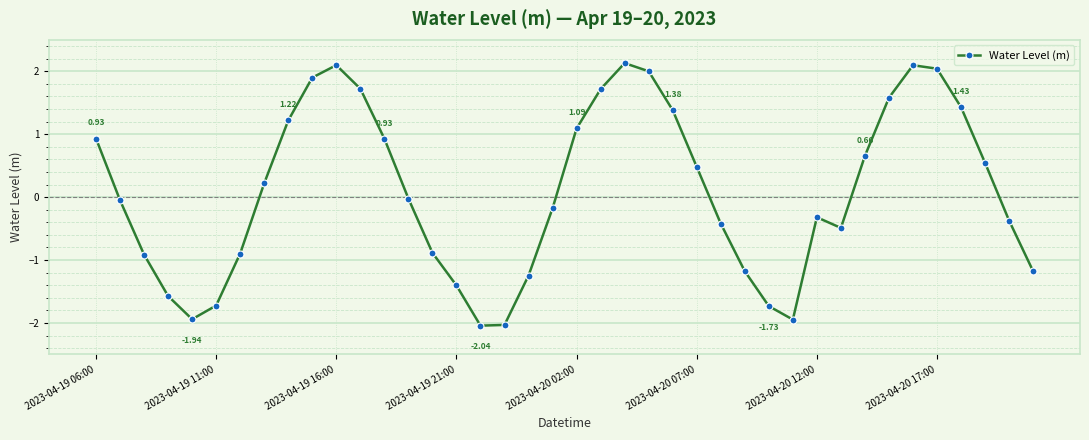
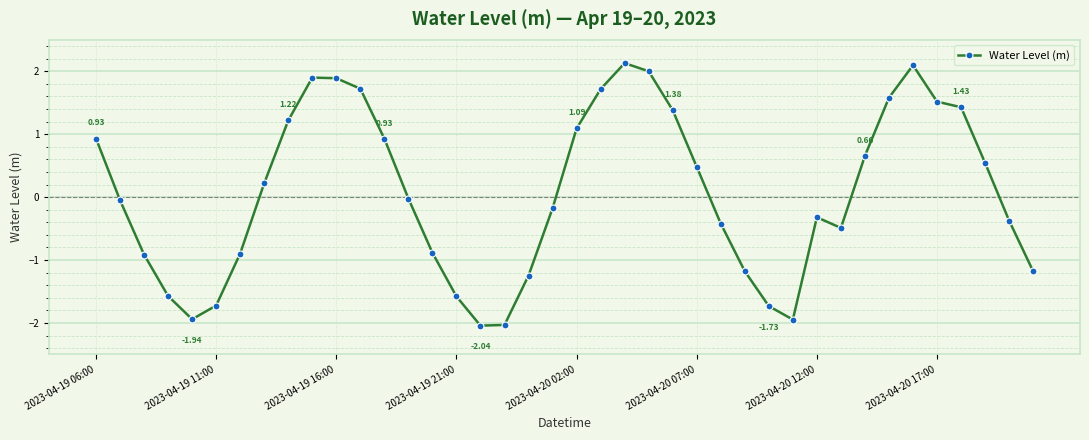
  {
    "2023-04-19 11:00": -1.7,
-   "2023-04-19 16:00": 2.1,
-   "2023-04-19 21:00": -1.4,
+   "2023-04-19 16:00": 1.9,
+   "2023-04-19 21:00": -1.6,
    "2023-04-20 07:00": 0.5,
    "2023-04-20 12:00": -0.3,
-   "2023-04-20 17:00": 2.0
+   "2023-04-20 17:00": 1.5
  }
